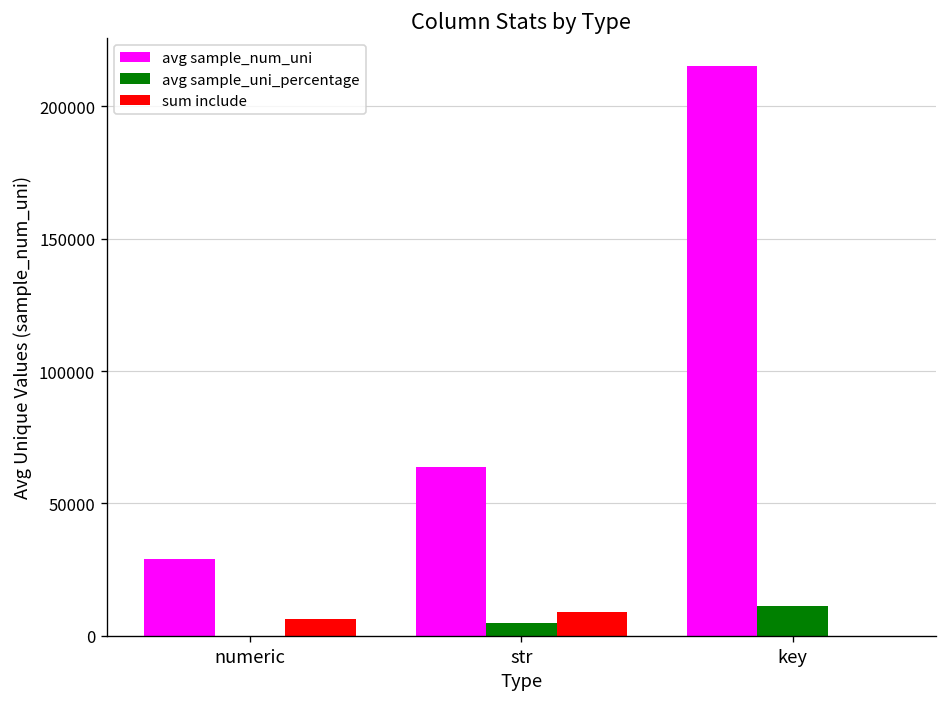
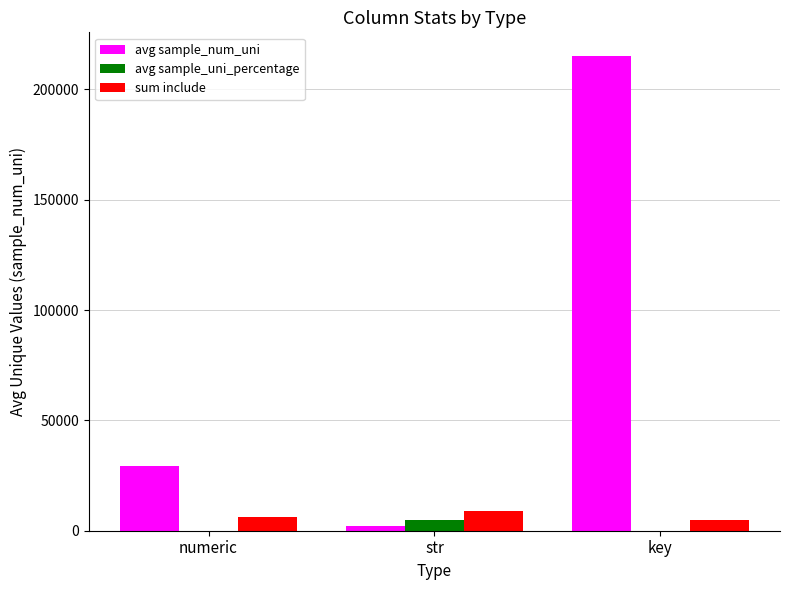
  {
    "avg sample_num_uni": {
      "numeric": 29000,
-     "str": 64000,
+     "str": 2000,
      "key": 215000
    },
    "avg sample_uni_percentage": {
      "str": 5000,
-     "key": 11000
+     "key": 0
    },
    "sum include": {
      "numeric": 6000,
      "str": 9000,
-     "key": 0
+     "key": 5000
    }
  }
